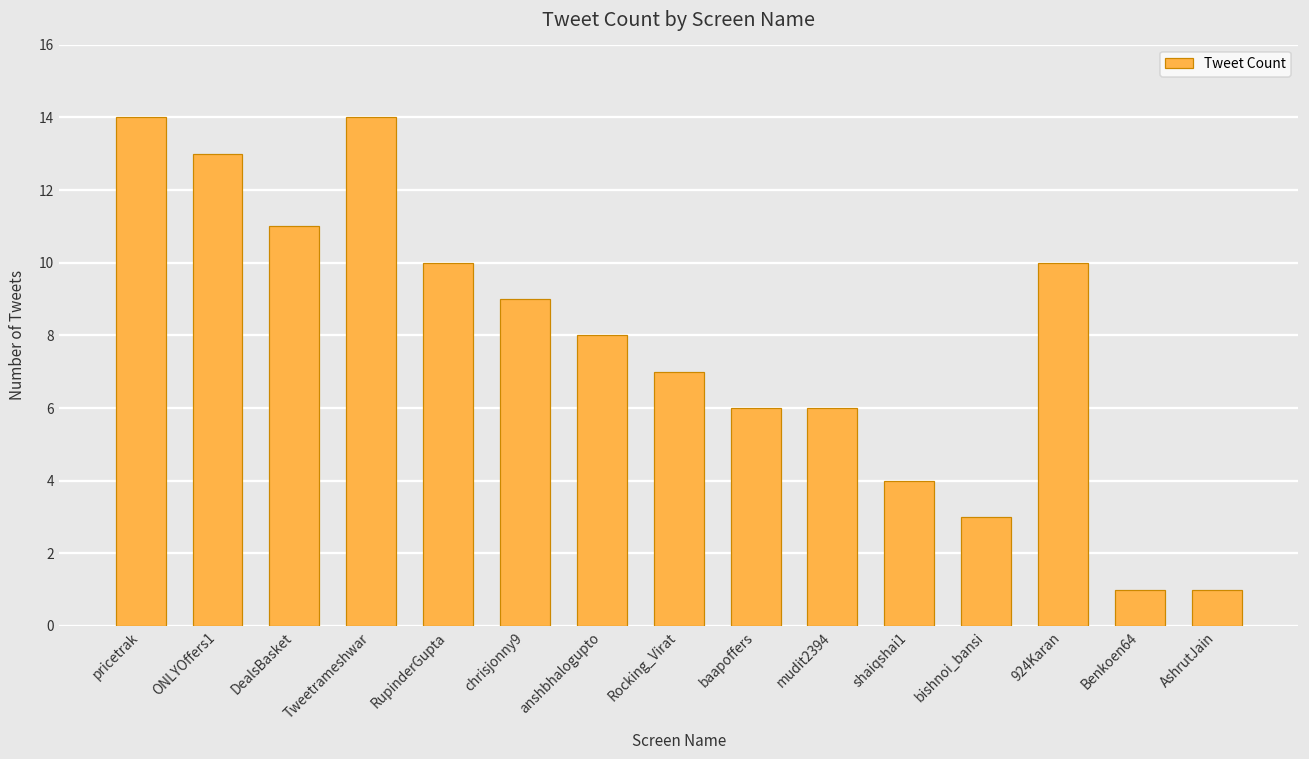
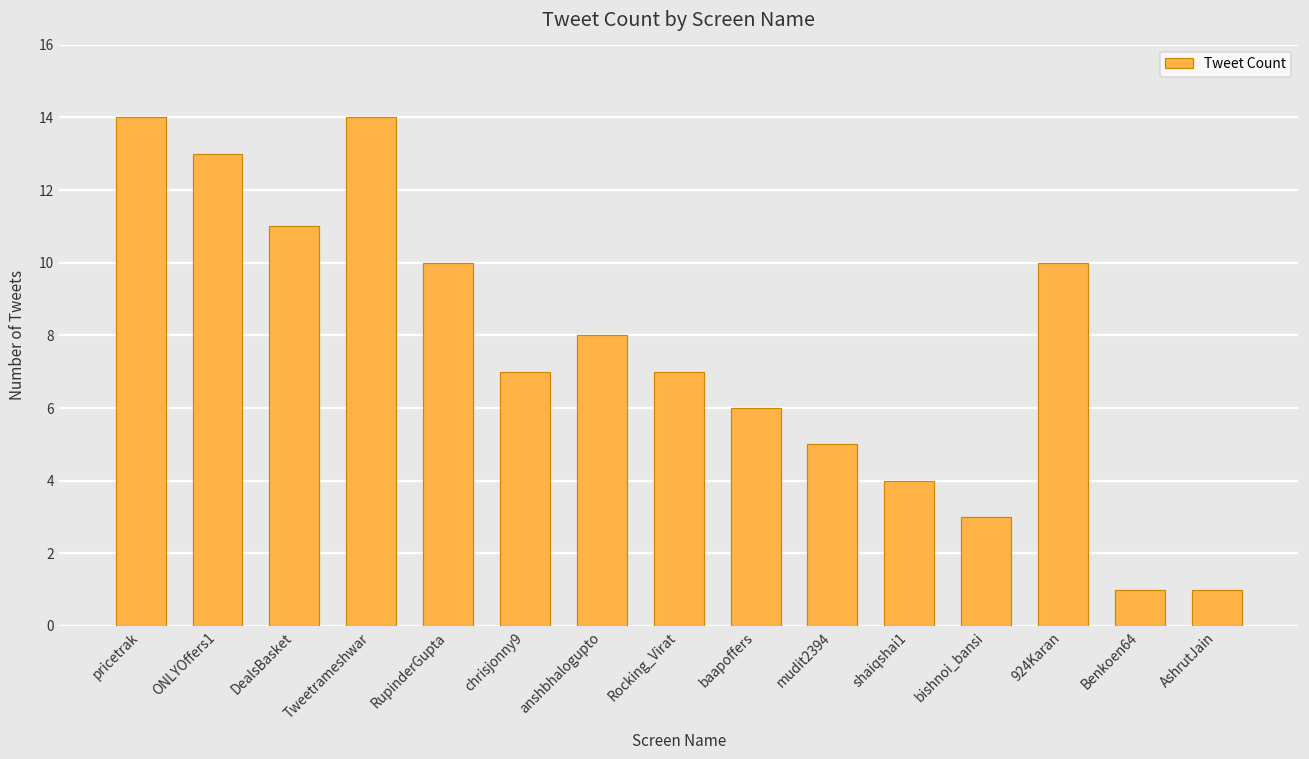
  {
    "pricetrak": 14,
    "ONLYOffers1": 13,
    "DealsBasket": 11,
    "Tweetrameshwar": 14,
    "RupinderGupta": 10,
-   "chrisjonny9": 9,
+   "chrisjonny9": 7,
    "anshbhalogupto": 8,
    "Rocking_Virat": 7,
    "baapoffers": 6,
-   "mudit2394": 6,
+   "mudit2394": 5,
    "shaiqshai1": 4,
    "bishnoi_bansi": 3,
    "924Karan": 10,
    "Benkoen64": 1,
    "AshrutJain": 1
  }
